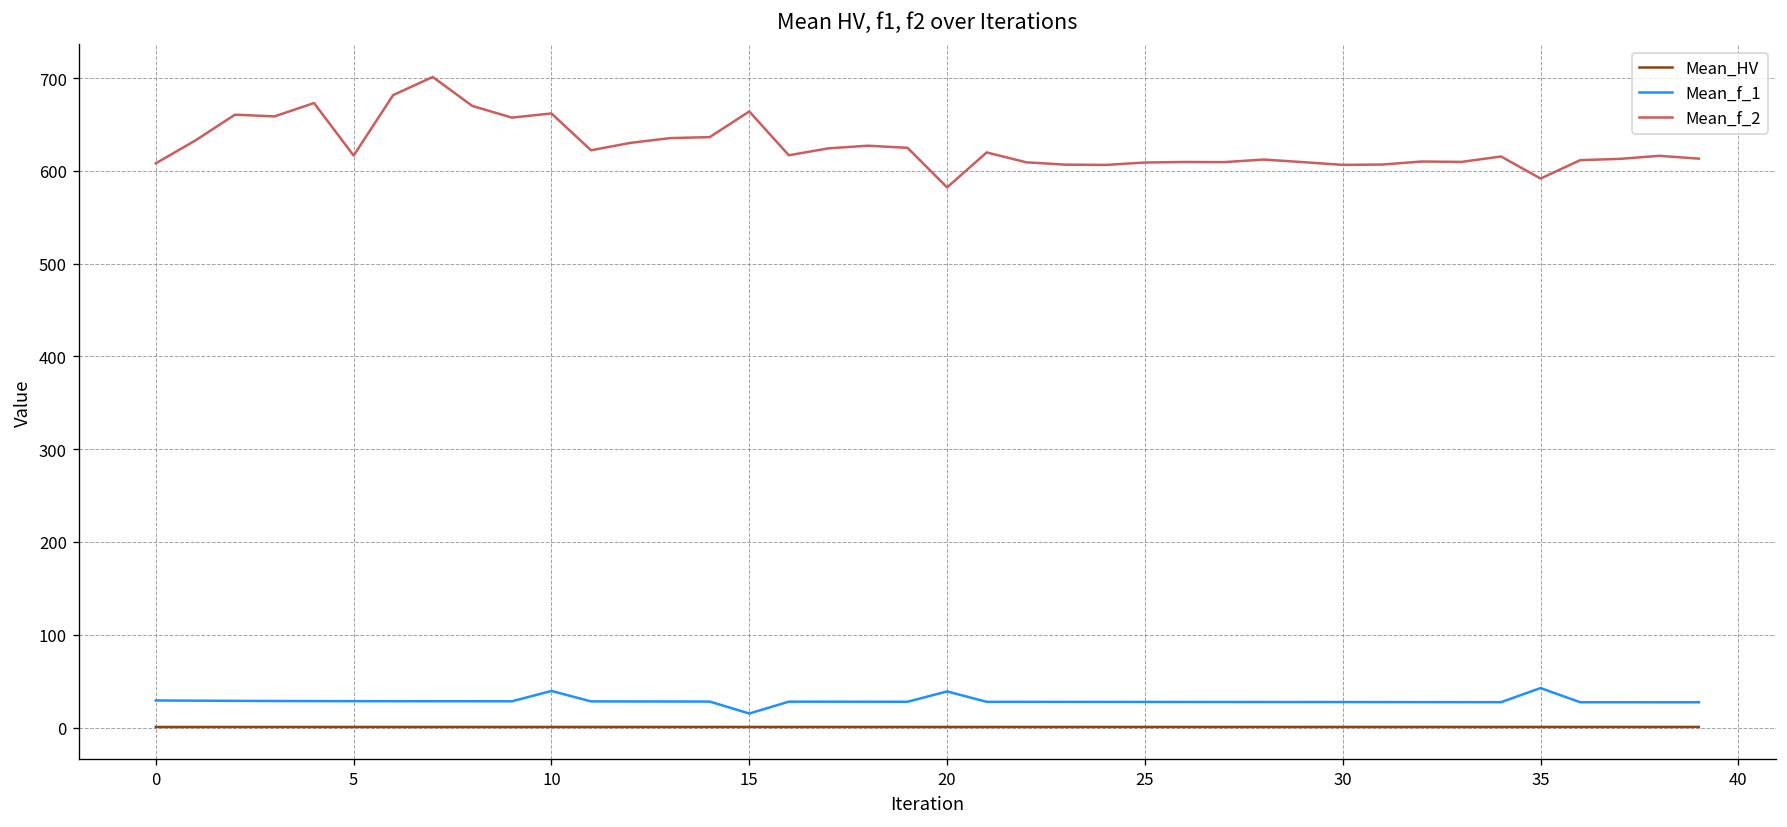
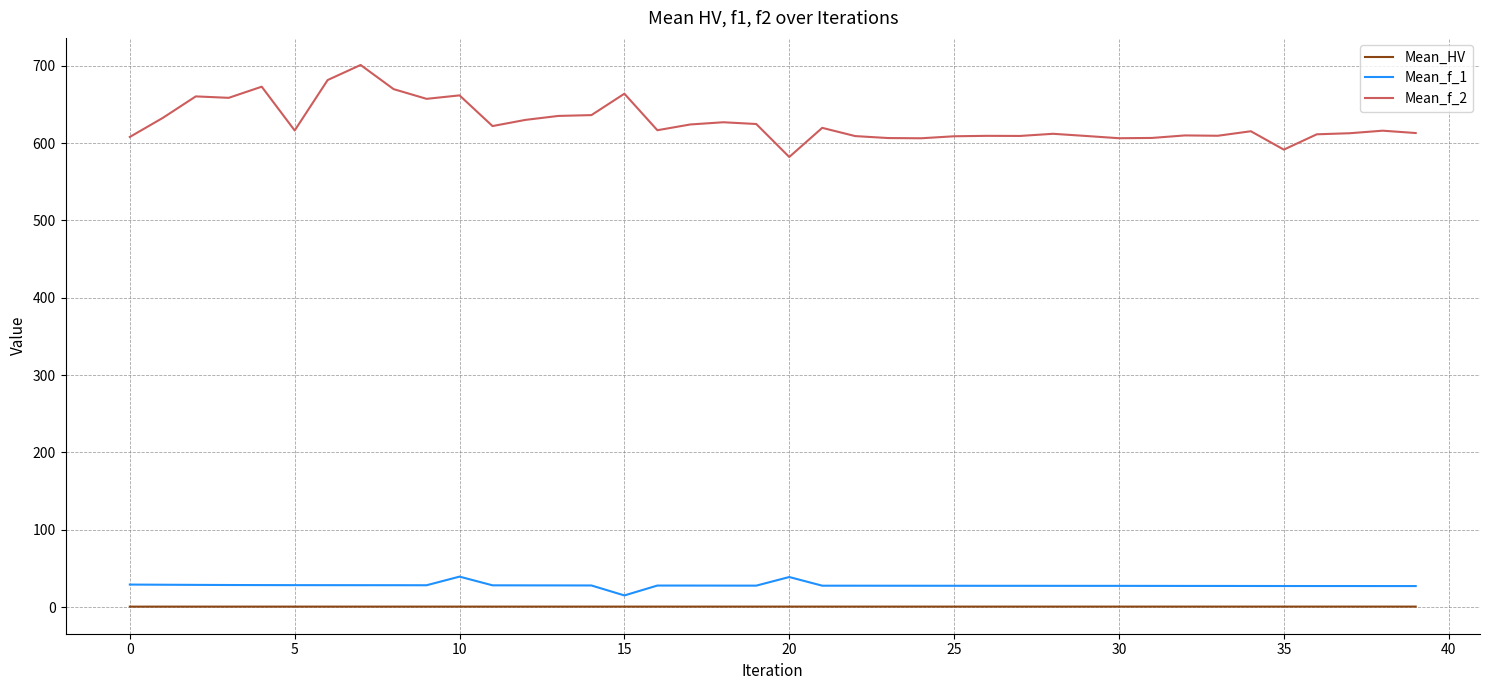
  {
    "Mean_HV": {
      "0": 0,
      "5": 0,
      "10": 0,
      "15": 0,
      "20": 0,
      "25": 0,
      "30": 0,
      "35": 0
    },
    "Mean_f_1": {
      "0": 30,
      "5": 30,
      "10": 40,
      "15": 20,
      "20": 40,
      "25": 30,
      "30": 30,
-     "35": 40
+     "35": 30
    },
    "Mean_f_2": {
      "0": 610,
      "5": 620,
      "10": 660,
      "15": 660,
      "20": 580,
      "25": 610,
      "30": 610,
      "35": 590
    }
  }
